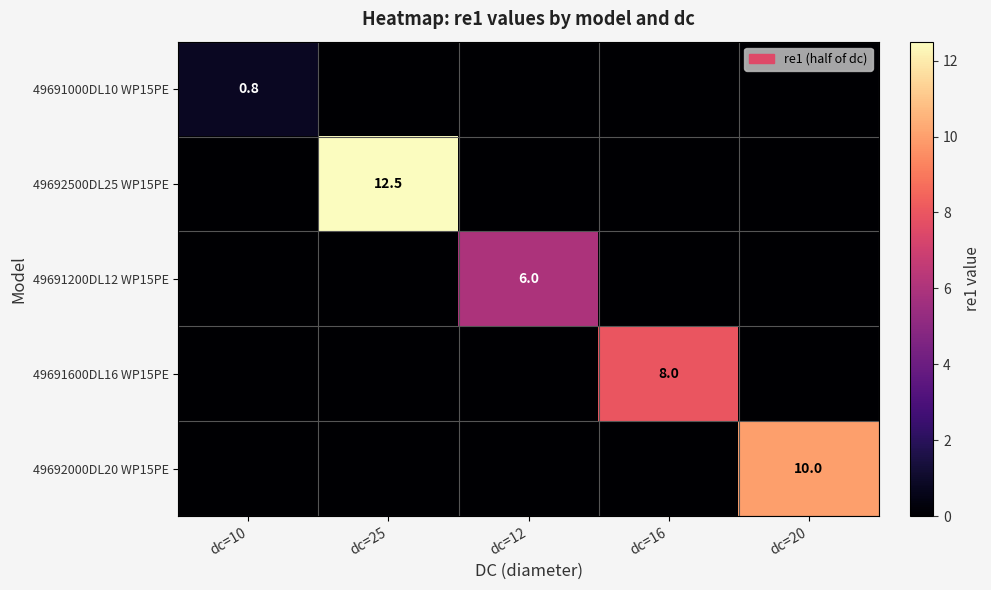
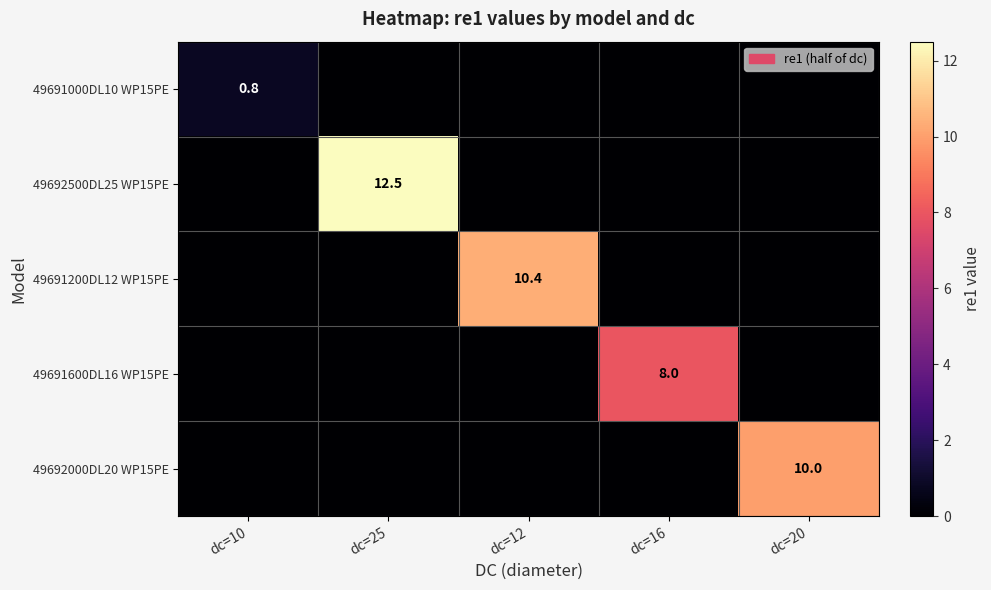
  {
    "49691000DL10 WP15PE": {
      "dc=10": 0.8
    },
    "49692500DL25 WP15PE": {
      "dc=25": 12.5
    },
    "49691200DL12 WP15PE": {
-     "dc=12": 6.0
+     "dc=12": 10.4
    },
    "49691600DL16 WP15PE": {
      "dc=16": 8.0
    },
    "49692000DL20 WP15PE": {
      "dc=20": 10.0
    }
  }
